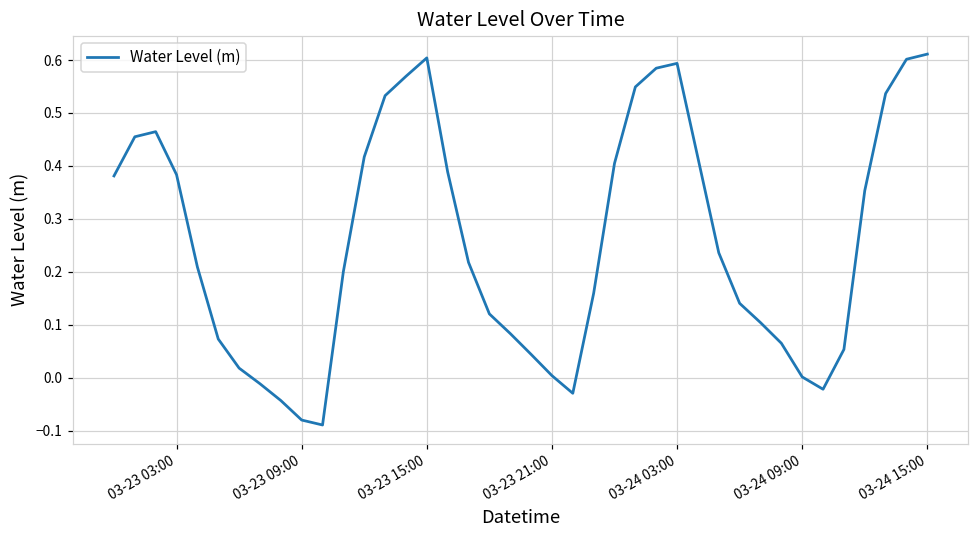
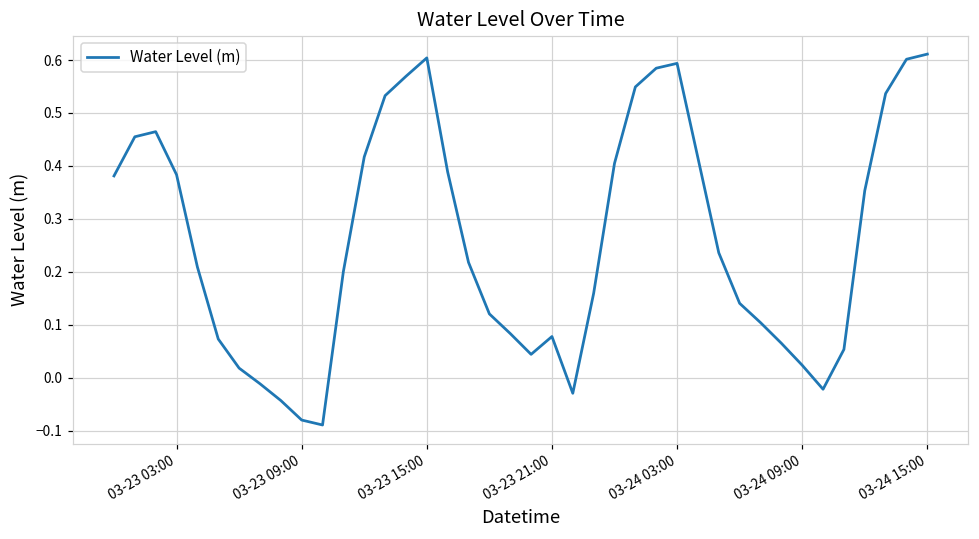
  {
    "03-23 03:00": 0.38,
    "03-23 09:00": -0.08,
    "03-23 15:00": 0.60,
-   "03-23 21:00": 0.00,
+   "03-23 21:00": 0.08,
    "03-24 03:00": 0.59,
-   "03-24 09:00": 0.00,
+   "03-24 09:00": 0.02,
    "03-24 15:00": 0.61
  }
